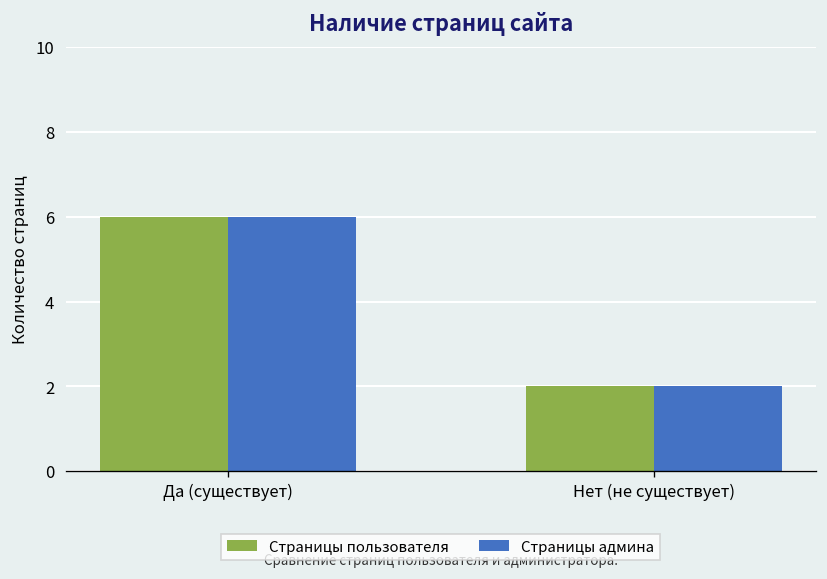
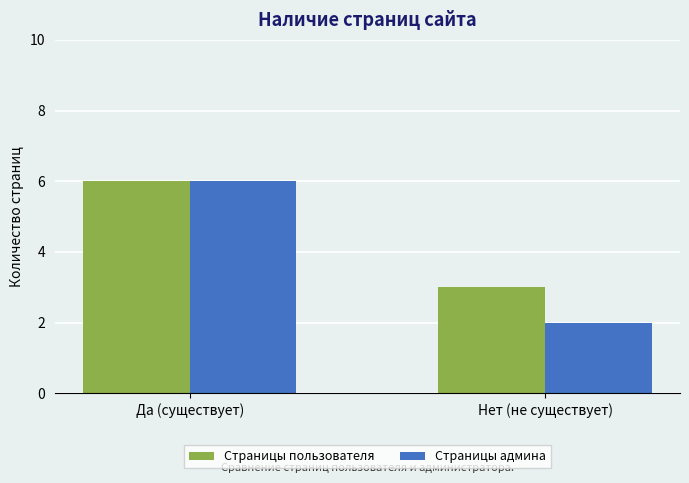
  {
    "Страницы пользователя": {
      "Да (существует)": 6,
-     "Нет (не существует)": 2
+     "Нет (не существует)": 3
    },
    "Страницы админа": {
      "Да (существует)": 6,
      "Нет (не существует)": 2
    }
  }
